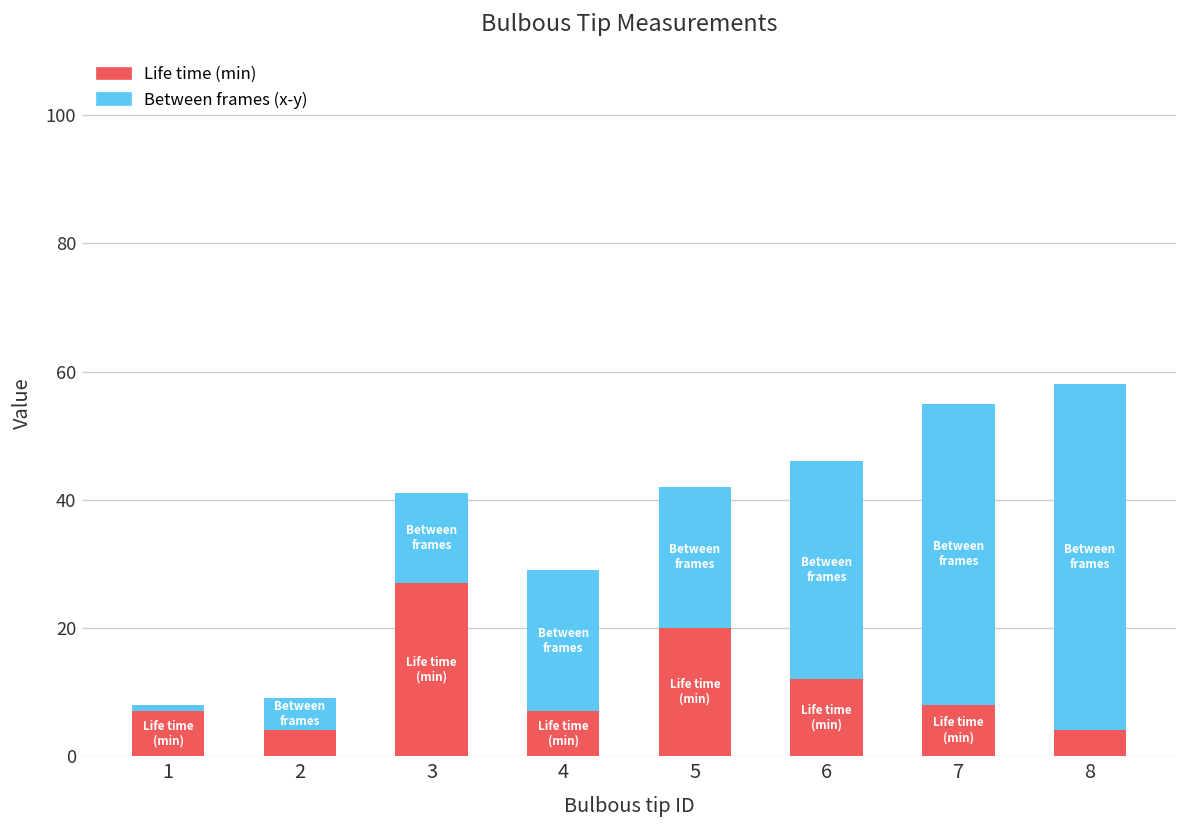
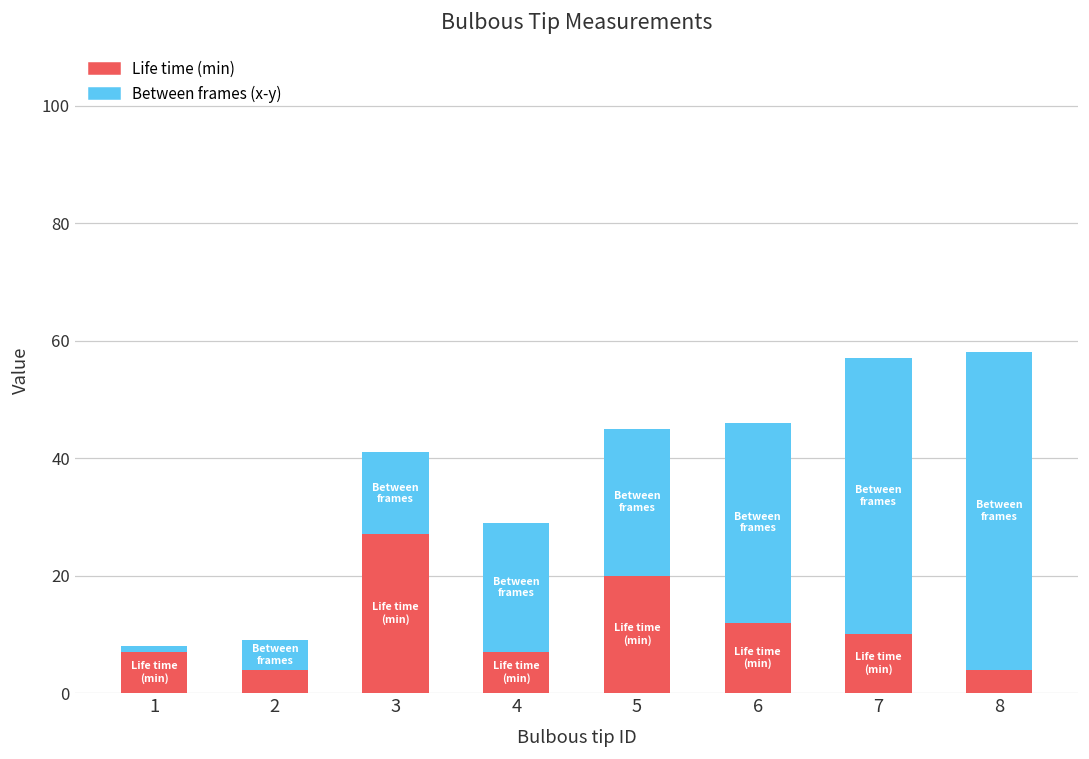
  {
    "Life time (min)": {
      "1": 7,
      "2": 4,
      "3": 27,
      "4": 7,
      "5": 20,
      "6": 12,
-     "7": 8,
+     "7": 10,
      "8": 4
    },
    "Between frames (x-y)": {
      "1": 1,
      "2": 5,
      "3": 14,
      "4": 22,
-     "5": 22,
+     "5": 25,
      "6": 34,
      "7": 47,
      "8": 54
    }
  }
